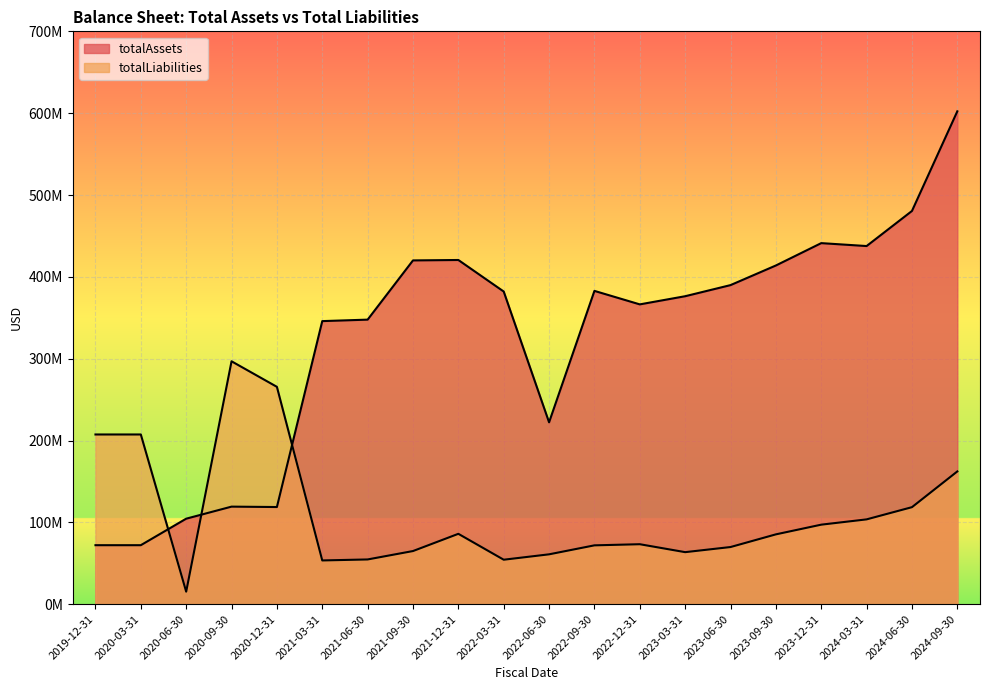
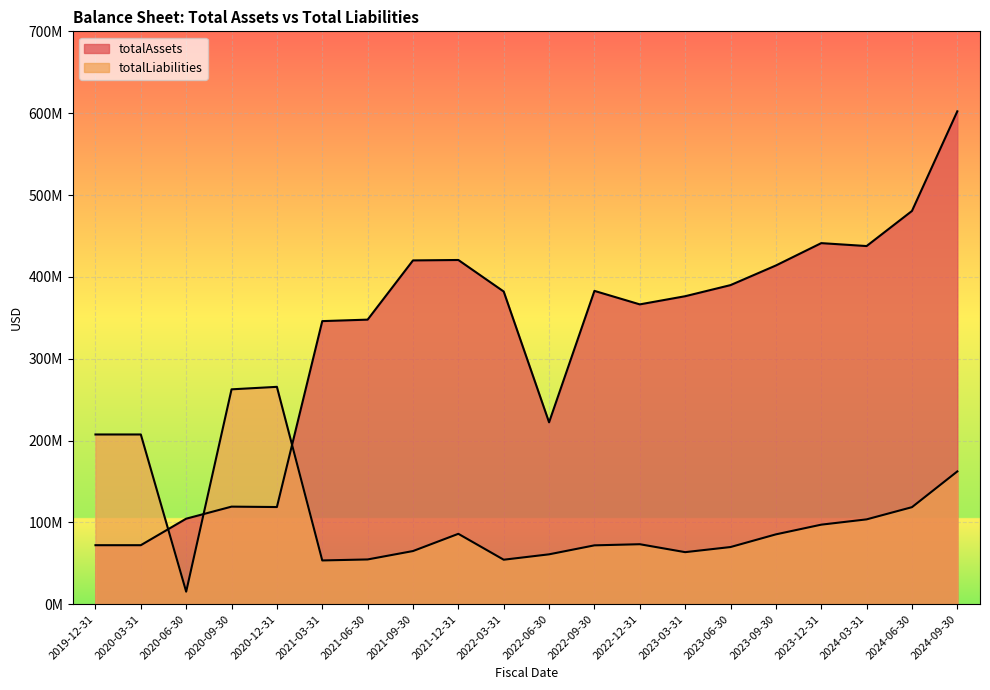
  {
    "totalAssets": {
      "2019-12-31": 70000000,
      "2020-03-31": 70000000,
      "2020-06-30": 100000000,
      "2020-09-30": 120000000,
      "2020-12-31": 120000000,
      "2021-03-31": 350000000,
      "2021-06-30": 350000000,
      "2021-09-30": 420000000,
      "2021-12-31": 420000000,
      "2022-03-31": 380000000,
      "2022-06-30": 220000000,
      "2022-09-30": 380000000,
      "2022-12-31": 370000000,
      "2023-03-31": 380000000,
      "2023-06-30": 390000000,
      "2023-09-30": 410000000,
      "2023-12-31": 440000000,
      "2024-03-31": 440000000,
      "2024-06-30": 480000000,
      "2024-09-30": 600000000
    },
    "totalLiabilities": {
      "2019-12-31": 210000000,
      "2020-03-31": 210000000,
      "2020-06-30": 20000000,
-     "2020-09-30": 300000000,
+     "2020-09-30": 260000000,
      "2020-12-31": 270000000,
      "2021-03-31": 50000000,
      "2021-06-30": 50000000,
      "2021-09-30": 60000000,
      "2021-12-31": 90000000,
      "2022-03-31": 50000000,
      "2022-06-30": 60000000,
      "2022-09-30": 70000000,
      "2022-12-31": 70000000,
      "2023-03-31": 60000000,
      "2023-06-30": 70000000,
      "2023-09-30": 90000000,
      "2023-12-31": 100000000,
      "2024-03-31": 100000000,
      "2024-06-30": 120000000,
      "2024-09-30": 160000000
    }
  }
